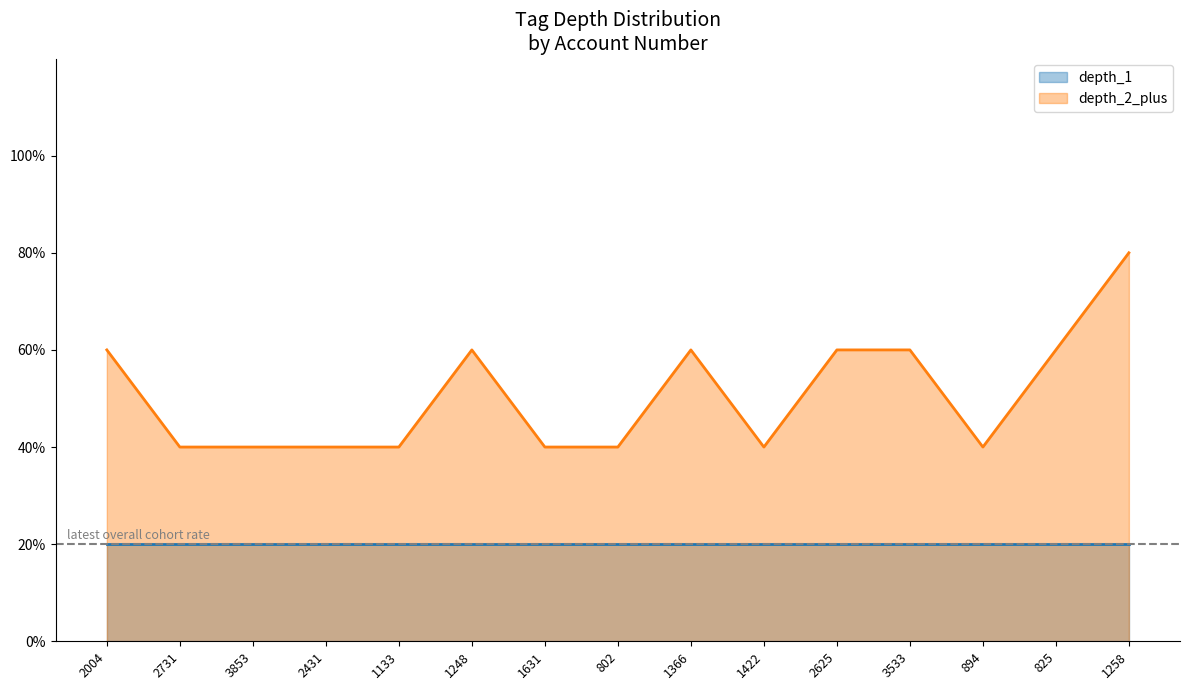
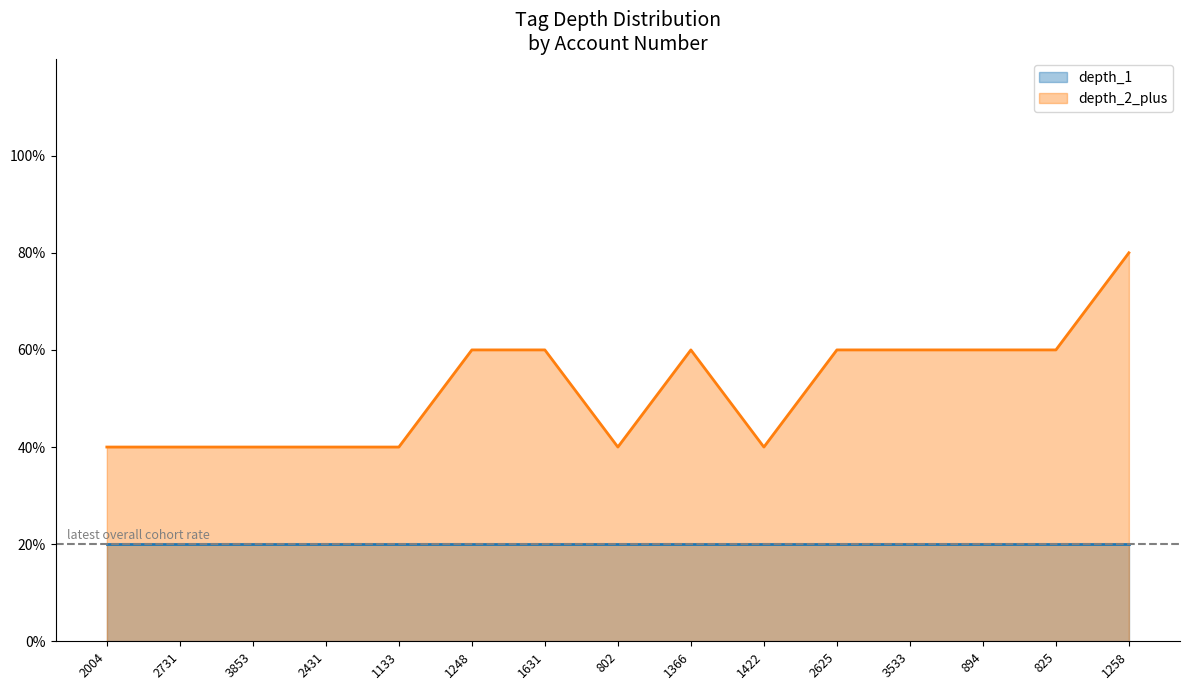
  {
    "depth_1": {
      "2004": "20%",
      "2731": "20%",
      "3853": "20%",
      "2431": "20%",
      "1133": "20%",
      "1248": "20%",
      "1631": "20%",
      "802": "20%",
      "1366": "20%",
      "1422": "20%",
      "2625": "20%",
      "3533": "20%",
      "894": "20%",
      "825": "20%",
      "1258": "20%"
    },
    "depth_2_plus": {
-     "2004": "60%",
+     "2004": "40%",
      "2731": "40%",
      "3853": "40%",
      "2431": "40%",
      "1133": "40%",
      "1248": "60%",
-     "1631": "40%",
+     "1631": "60%",
      "802": "40%",
      "1366": "60%",
      "1422": "40%",
      "2625": "60%",
      "3533": "60%",
-     "894": "40%",
+     "894": "60%",
      "825": "60%",
      "1258": "80%"
    }
  }
